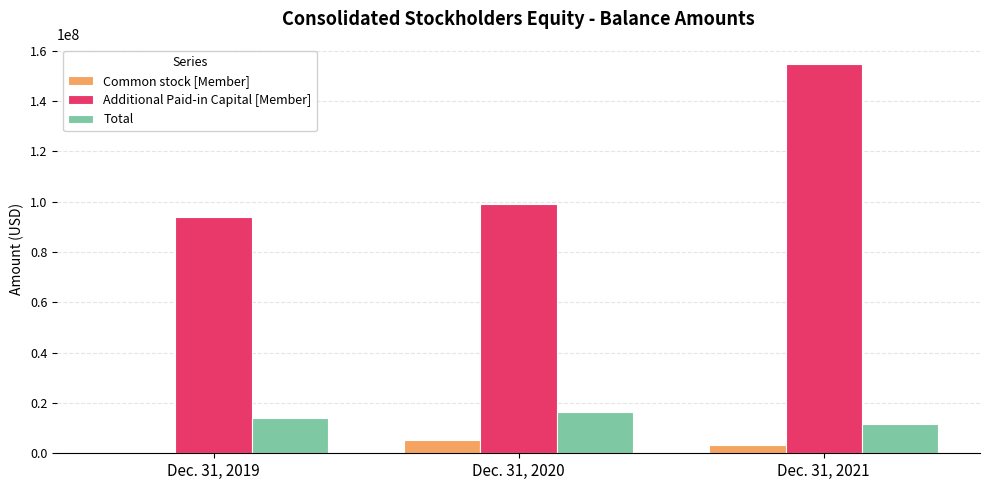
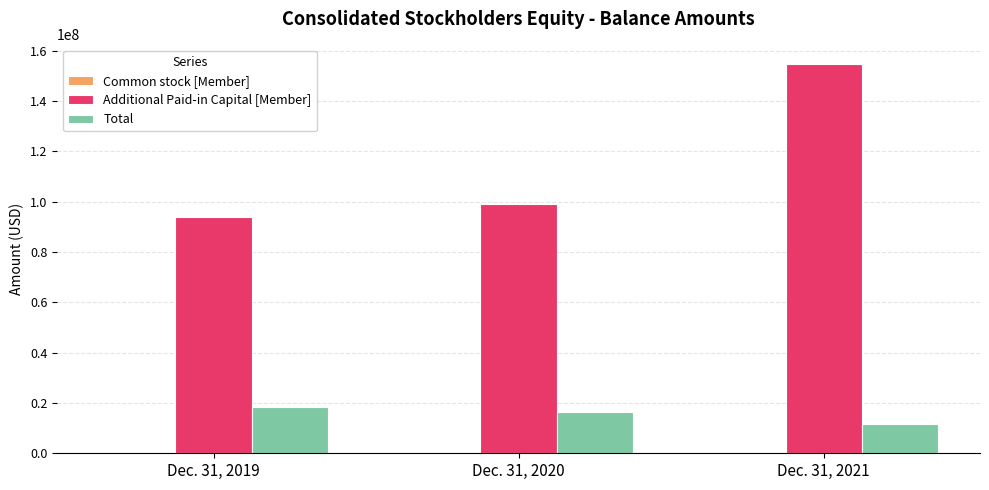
  {
    "Common stock [Member]": {
-     "Dec. 31, 2020": 5000000,
-     "Dec. 31, 2021": 3000000
+     "Dec. 31, 2020": 0,
+     "Dec. 31, 2021": 0
    },
    "Additional Paid-in Capital [Member]": {
      "Dec. 31, 2019": 94000000,
      "Dec. 31, 2020": 99000000,
      "Dec. 31, 2021": 155000000
    },
    "Total": {
-     "Dec. 31, 2019": 14000000,
+     "Dec. 31, 2019": 18000000,
      "Dec. 31, 2020": 16000000,
      "Dec. 31, 2021": 11000000
    }
  }
